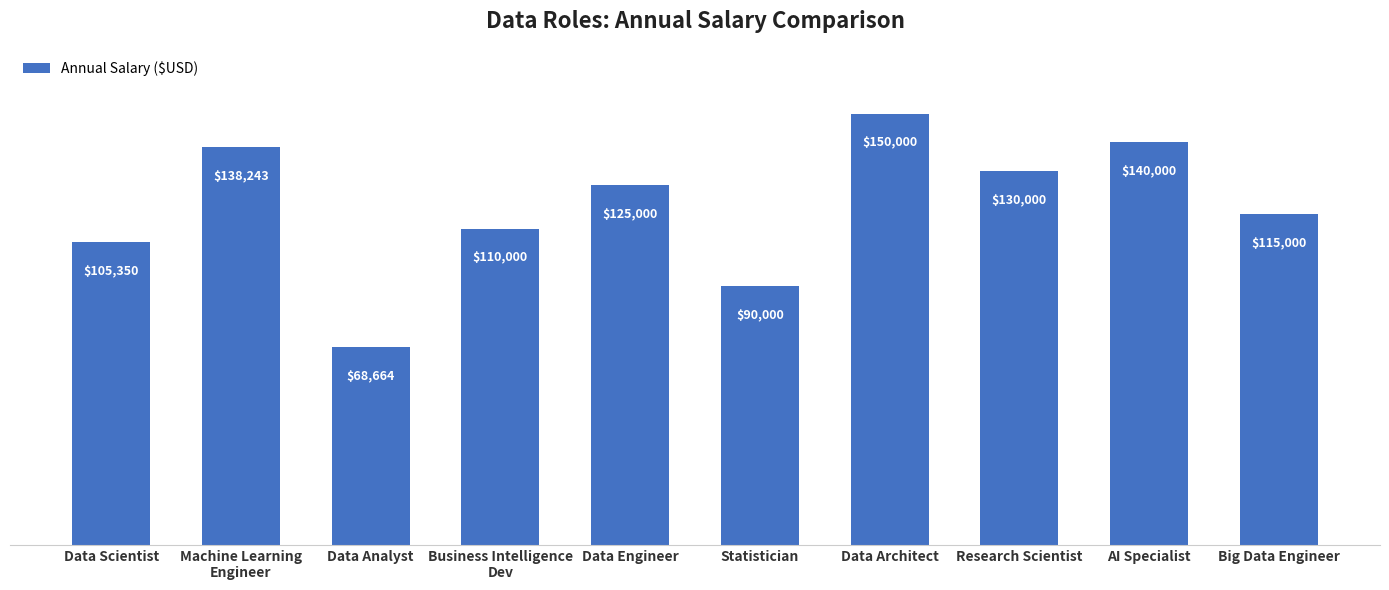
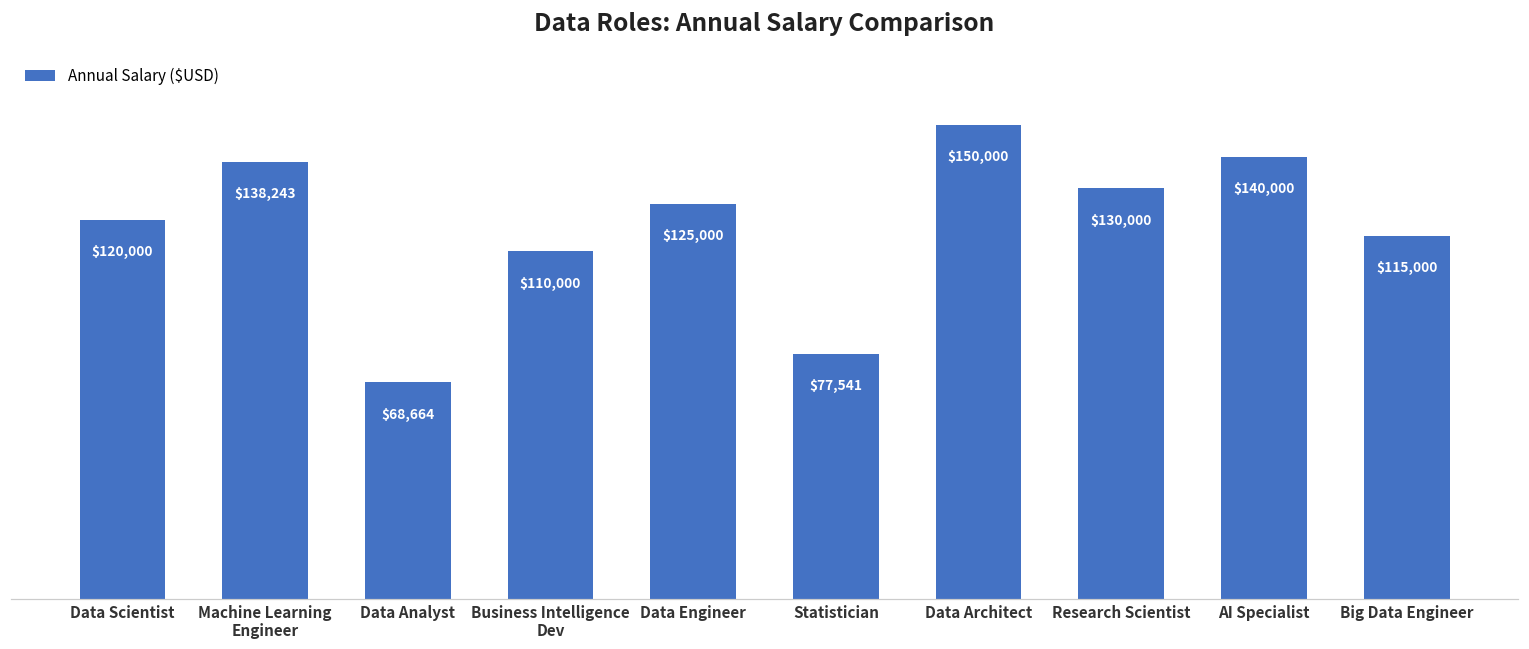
  {
-   "Data Scientist": "$105,350",
+   "Data Scientist": "$120,000",
    "Machine Learning Engineer": "$138,243",
    "Data Analyst": "$68,664",
    "Business Intelligence Dev": "$110,000",
    "Data Engineer": "$125,000",
-   "Statistician": "$90,000",
+   "Statistician": "$77,541",
    "Data Architect": "$150,000",
    "Research Scientist": "$130,000",
    "AI Specialist": "$140,000",
    "Big Data Engineer": "$115,000"
  }
